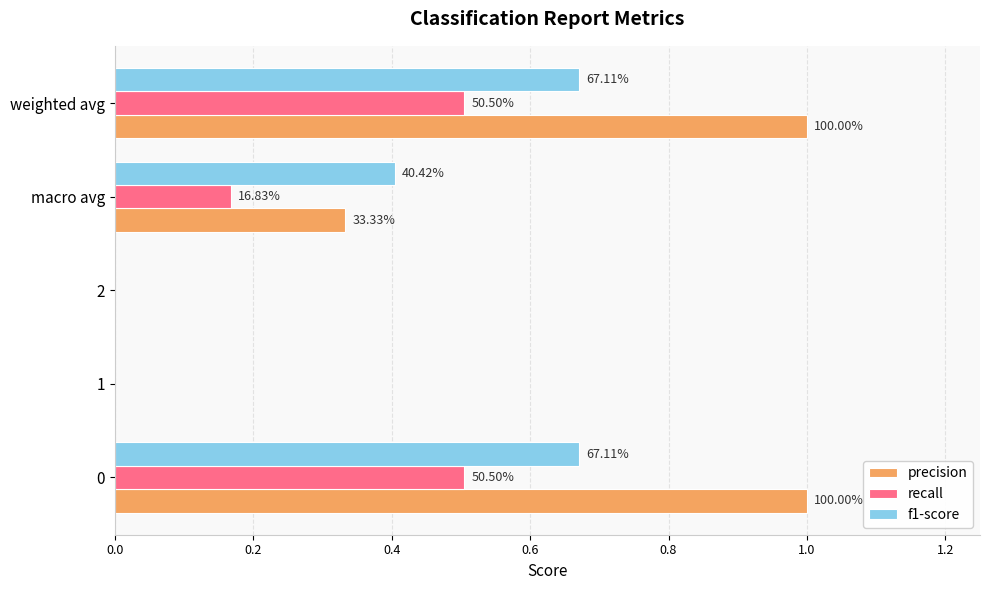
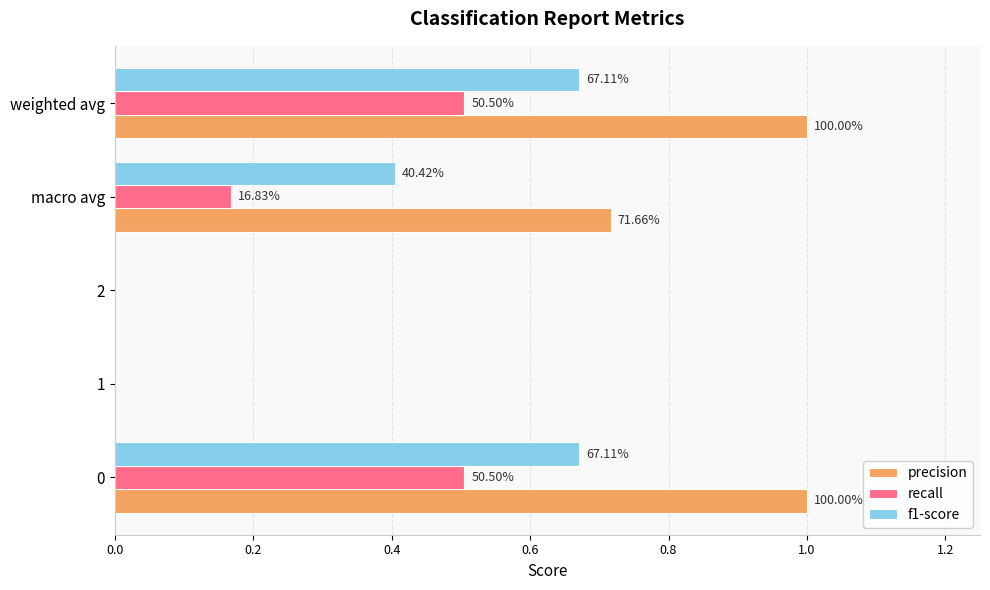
  {
    "precision": {
      "weighted avg": "100.00%",
-     "macro avg": "33.33%"
+     "macro avg": "71.66%"
    },
    "recall": {
      "weighted avg": "50.50%",
      "macro avg": "16.83%",
      "0": "50.50%"
    },
    "f1-score": {
      "weighted avg": "67.11%",
      "macro avg": "40.42%",
      "0": "67.11%"
    }
  }
